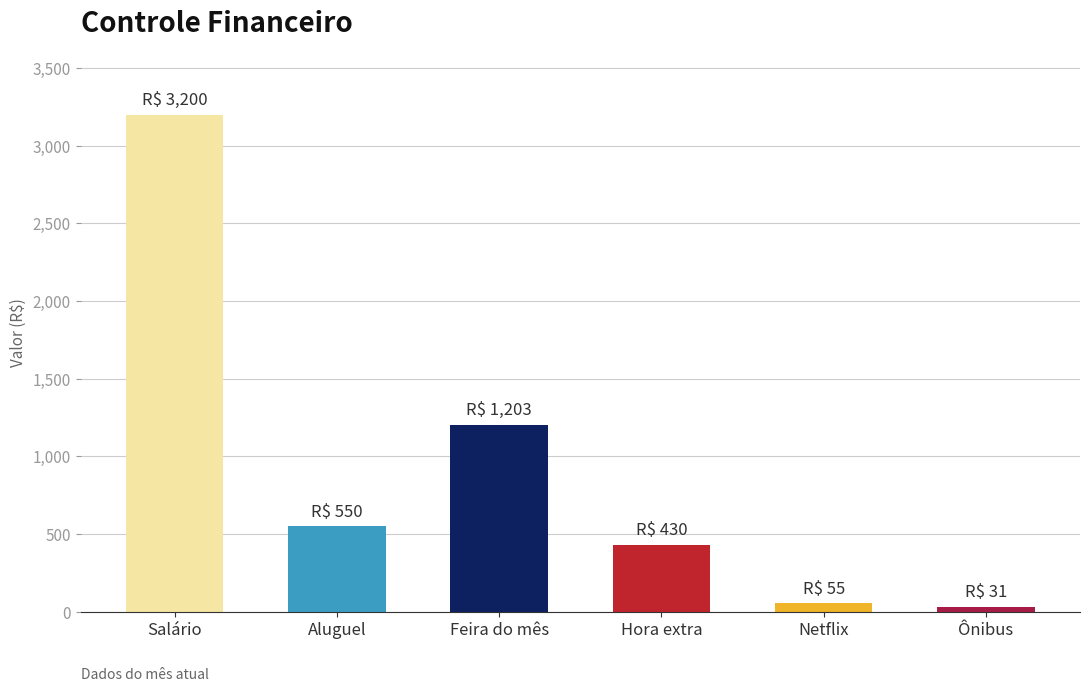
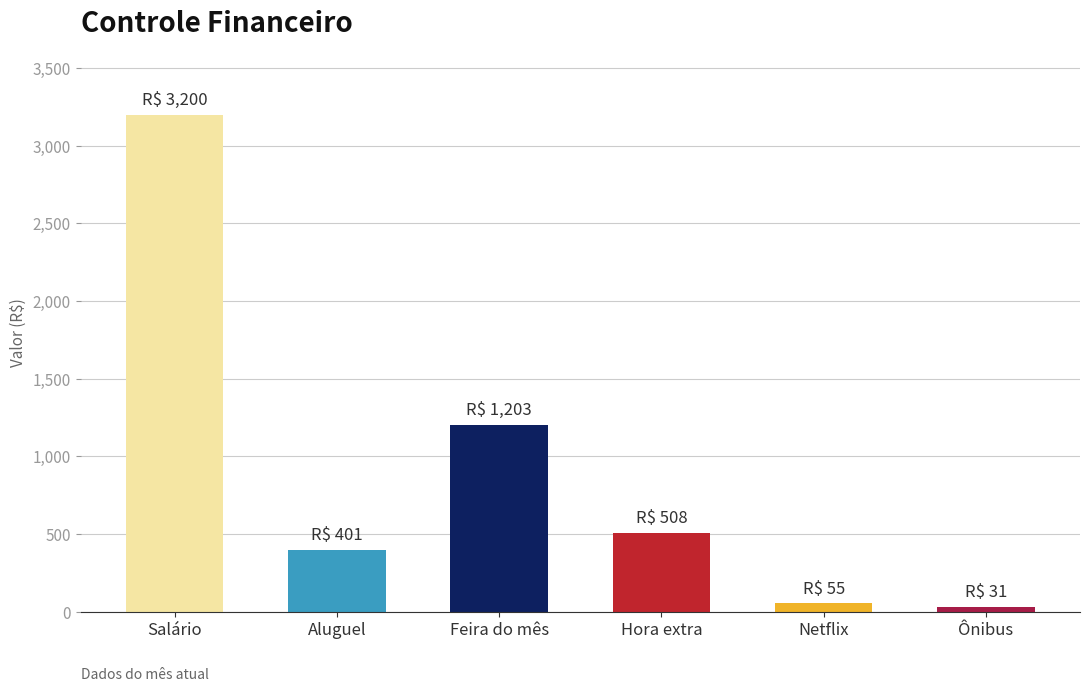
  {
    "Salário": "3,200",
-   "Aluguel": "550",
+   "Aluguel": "401",
    "Feira do mês": "1,203",
-   "Hora extra": "430",
+   "Hora extra": "508",
    "Netflix": "55",
    "Ônibus": "31"
  }
